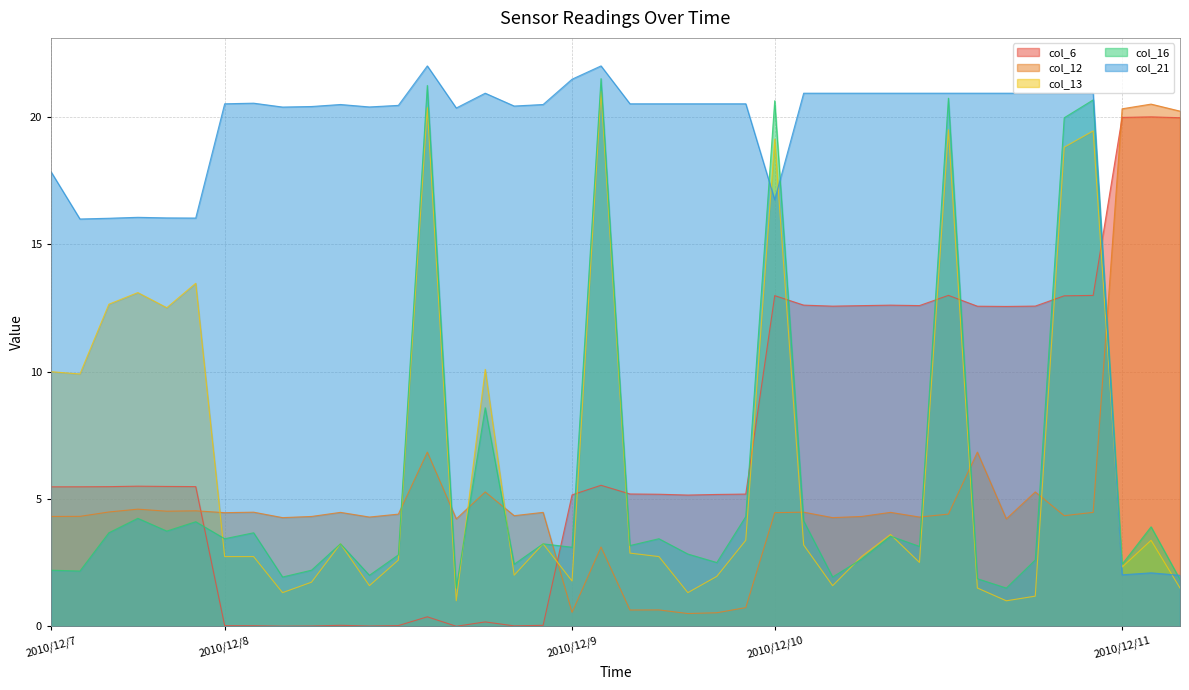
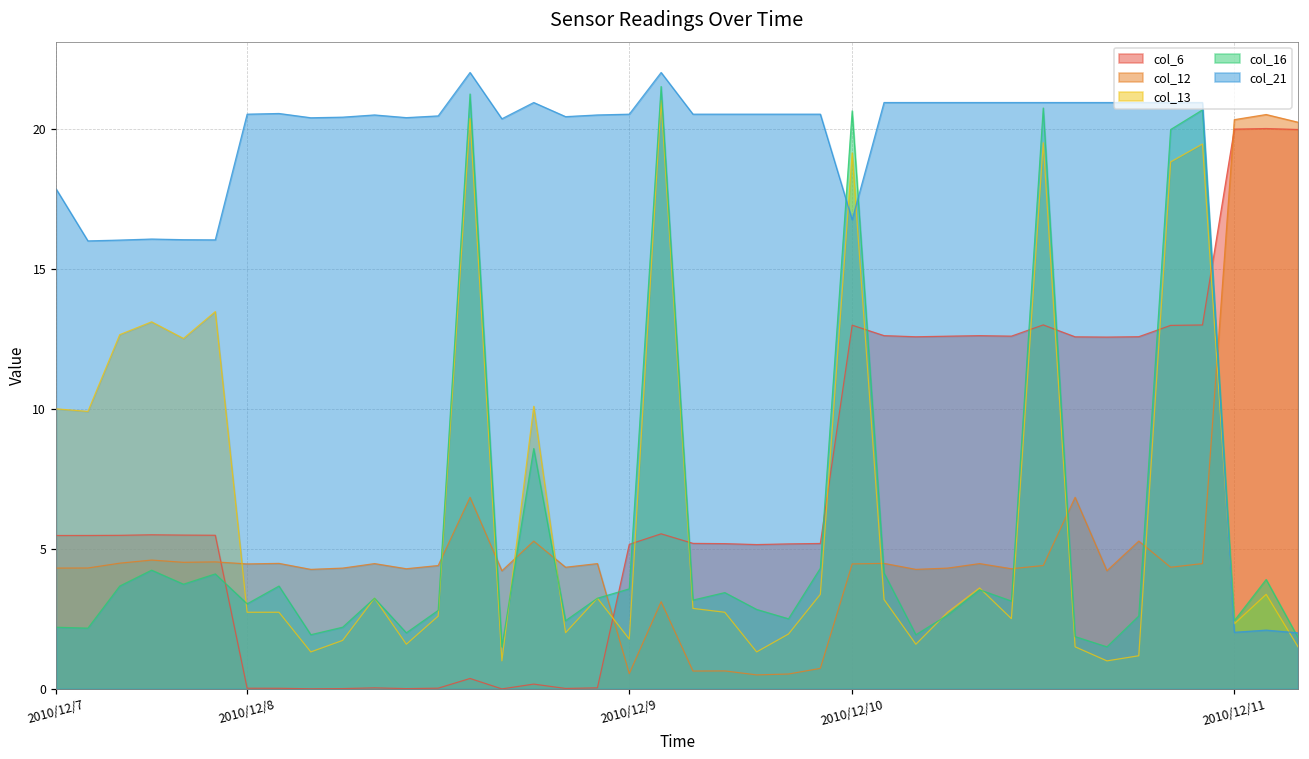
  {
    "col_16": {
      "2010/12/7": 2.2,
-     "2010/12/8": 3.4,
-     "2010/12/9": 3.1,
+     "2010/12/8": 3.0,
+     "2010/12/9": 3.6,
      "2010/12/10": 20.6,
      "2010/12/11": 2.4
    },
    "col_21": {
      "2010/12/7": 17.8,
      "2010/12/8": 20.5,
-     "2010/12/9": 21.5,
+     "2010/12/9": 20.5,
      "2010/12/10": 16.7,
      "2010/12/11": 2.0
    }
  }
